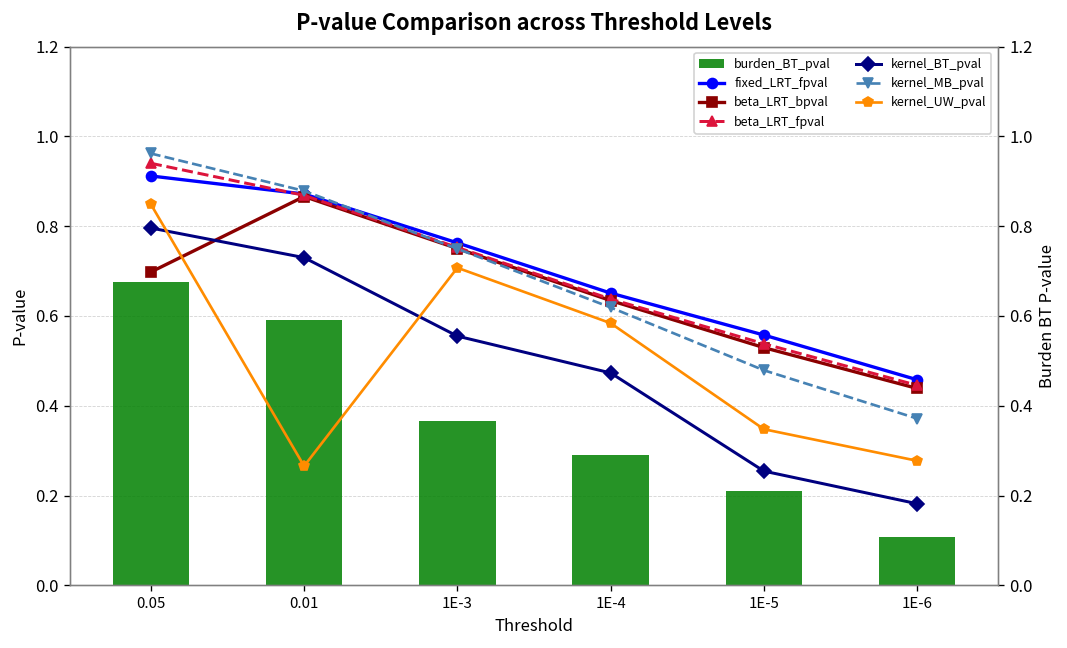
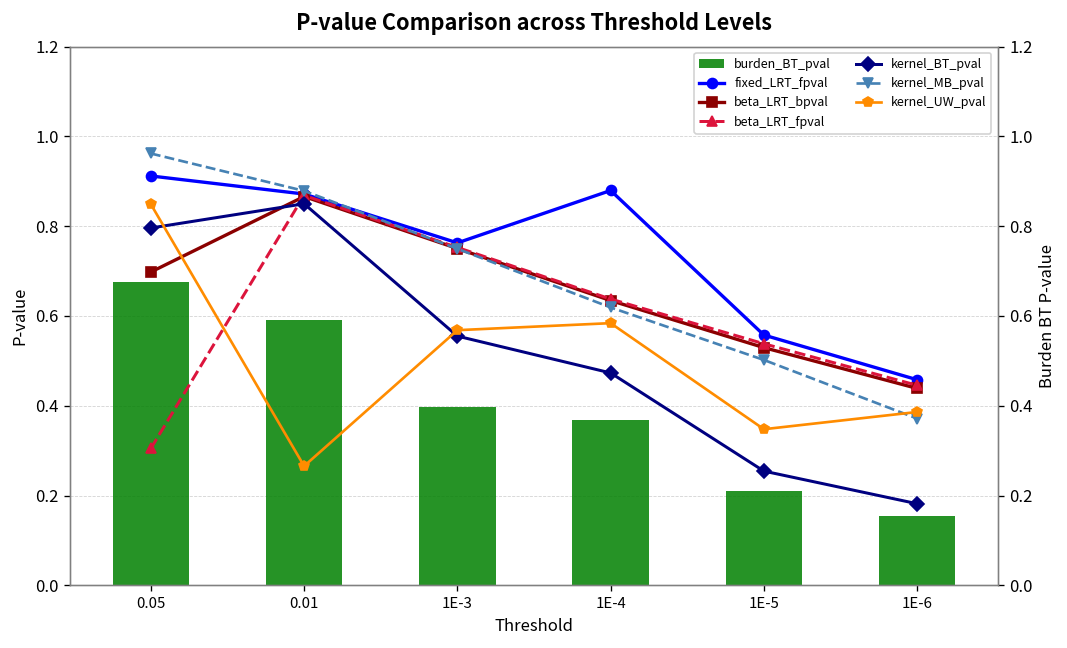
  {
    "burden_BT_pval": {
      "0.05": 0.68,
      "0.01": 0.59,
-     "1E-3": 0.37,
-     "1E-4": 0.29,
+     "1E-3": 0.40,
+     "1E-4": 0.37,
      "1E-5": 0.21,
-     "1E-6": 0.11
+     "1E-6": 0.15
    },
    "fixed_LRT_fpval": {
      "0.05": 0.91,
      "1E-3": 0.76,
-     "1E-4": 0.65,
+     "1E-4": 0.88,
      "1E-5": 0.56,
      "1E-6": 0.46
    },
    "beta_LRT_bpval": {
      "0.05": 0.70,
      "1E-5": 0.53,
      "1E-6": 0.44
    },
    "beta_LRT_fpval": {
-     "0.05": 0.94,
+     "0.05": 0.30,
      "1E-5": 0.54,
      "1E-6": 0.45
    },
    "kernel_BT_pval": {
      "0.05": 0.80,
-     "0.01": 0.73,
+     "0.01": 0.85,
      "1E-3": 0.56,
      "1E-4": 0.47,
      "1E-5": 0.25,
      "1E-6": 0.18
    },
    "kernel_MB_pval": {
      "0.05": 0.96,
      "0.01": 0.88,
      "1E-4": 0.62,
-     "1E-5": 0.48,
+     "1E-5": 0.50,
      "1E-6": 0.37
    },
    "kernel_UW_pval": {
      "0.05": 0.85,
      "0.01": 0.27,
-     "1E-3": 0.71,
+     "1E-3": 0.57,
      "1E-4": 0.58,
      "1E-5": 0.35,
-     "1E-6": 0.28
+     "1E-6": 0.39
    }
  }
